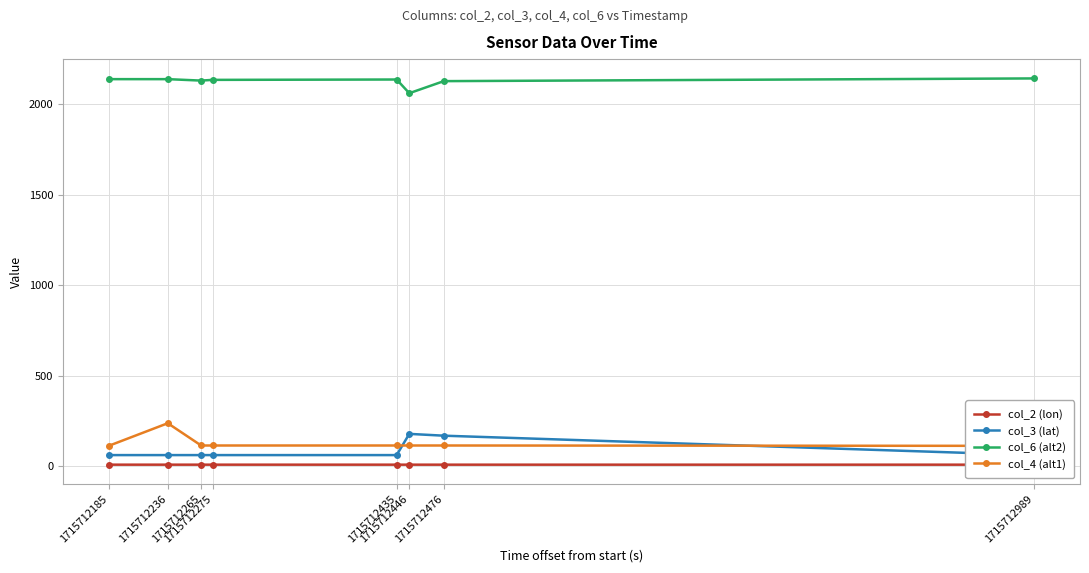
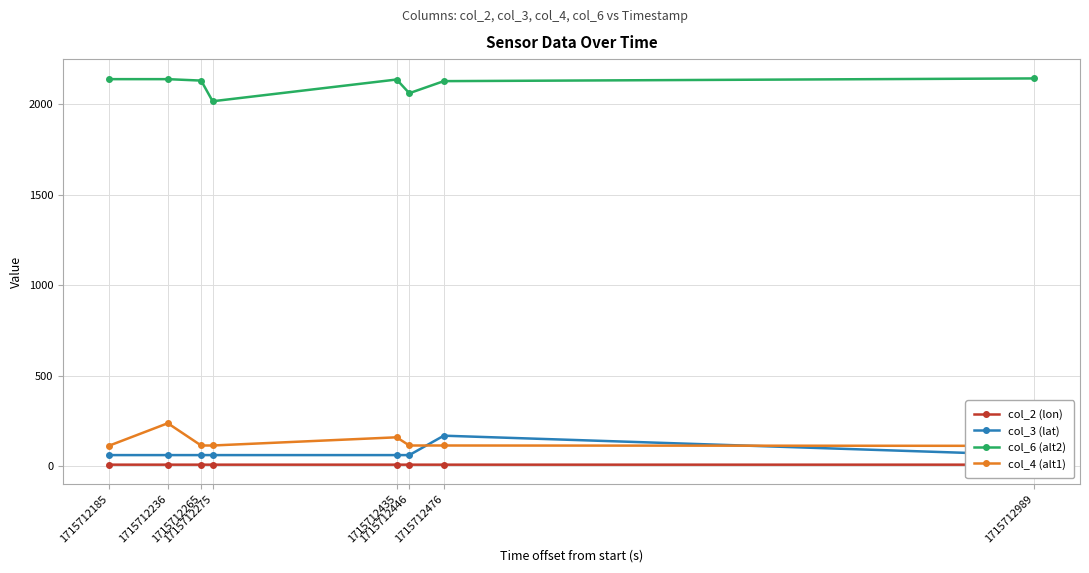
  {
    "col_2 (lon)": {
      "1715712185": 10,
      "1715712236": 10,
      "1715712265": 10,
      "1715712275": 10,
      "1715712435": 10,
      "1715712446": 10,
      "1715712476": 10
    },
    "col_3 (lat)": {
      "1715712185": 60,
      "1715712236": 60,
      "1715712265": 60,
      "1715712275": 60,
      "1715712435": 60,
-     "1715712446": 180,
+     "1715712446": 60,
      "1715712476": 170
    },
    "col_6 (alt2)": {
      "1715712185": 2140,
      "1715712236": 2140,
      "1715712265": 2130,
-     "1715712275": 2140,
+     "1715712275": 2020,
      "1715712435": 2140,
      "1715712446": 2060,
      "1715712476": 2130,
      "1715712989": 2140
    },
    "col_4 (alt1)": {
      "1715712185": 110,
      "1715712236": 240,
      "1715712265": 120,
      "1715712275": 120,
-     "1715712435": 120,
+     "1715712435": 160,
      "1715712446": 120,
      "1715712476": 120
    }
  }
